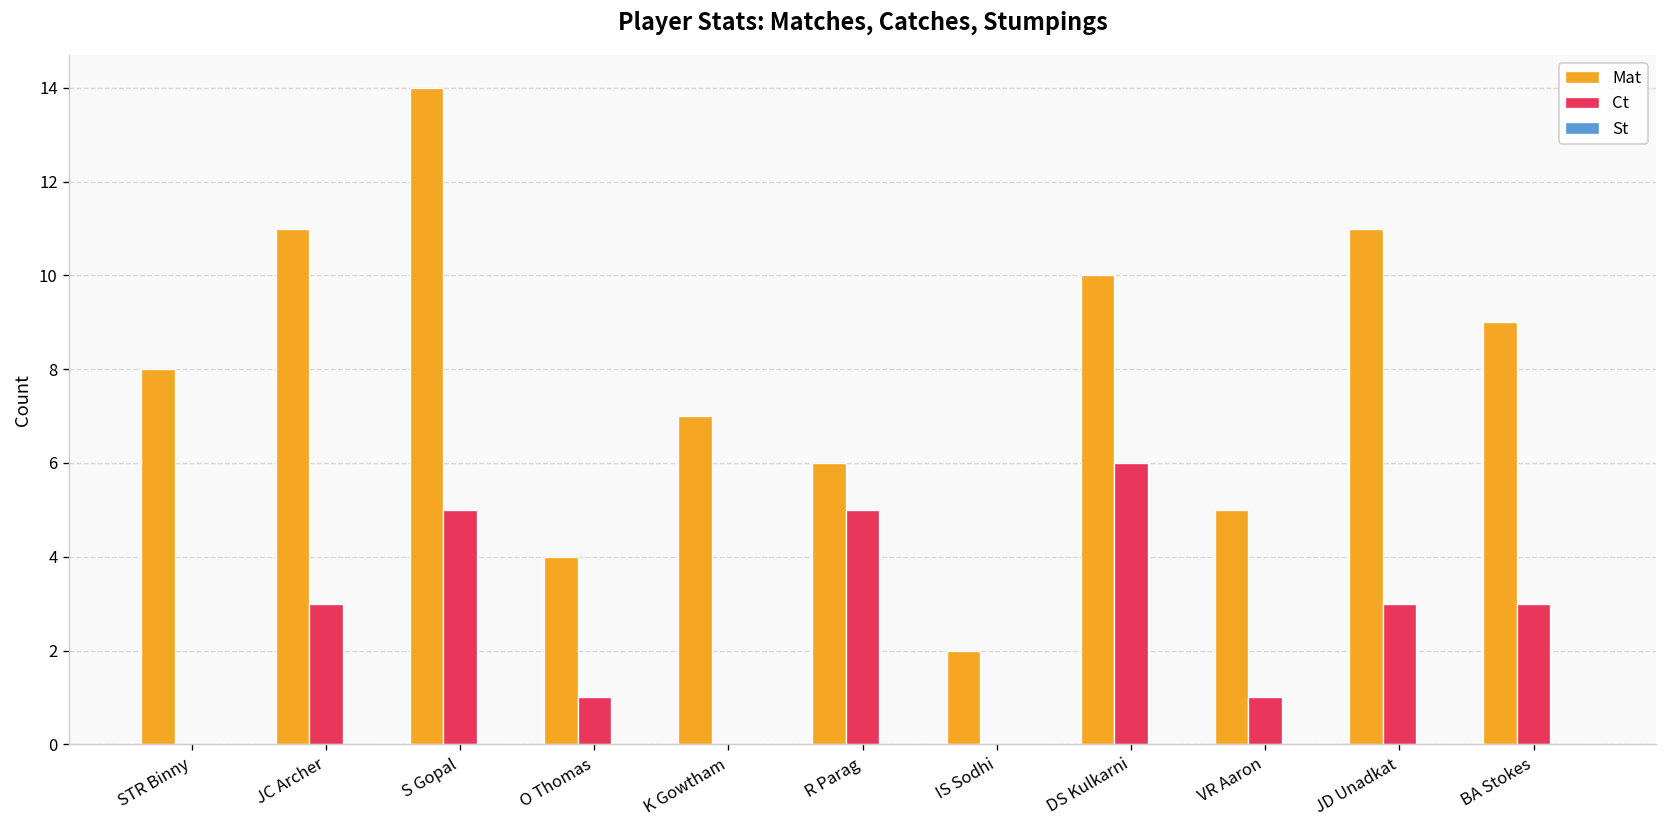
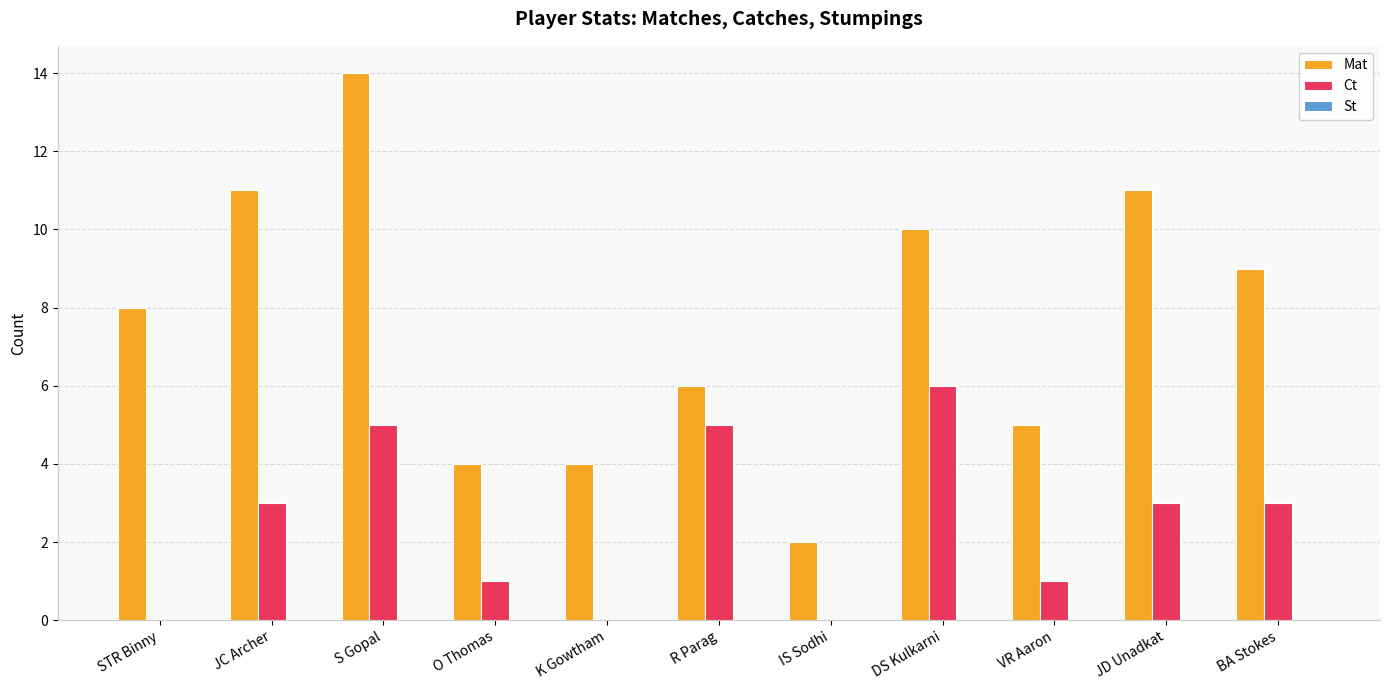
  {
    "Mat": {
      "STR Binny": 8,
      "JC Archer": 11,
      "S Gopal": 14,
      "O Thomas": 4,
-     "K Gowtham": 7,
+     "K Gowtham": 4,
      "R Parag": 6,
      "IS Sodhi": 2,
      "DS Kulkarni": 10,
      "VR Aaron": 5,
      "JD Unadkat": 11,
      "BA Stokes": 9
    },
    "Ct": {
      "STR Binny": 0,
      "JC Archer": 3,
      "S Gopal": 5,
      "O Thomas": 1,
      "K Gowtham": 0,
      "R Parag": 5,
      "IS Sodhi": 0,
      "DS Kulkarni": 6,
      "VR Aaron": 1,
      "JD Unadkat": 3,
      "BA Stokes": 3
    },
    "St": {
      "STR Binny": 0,
      "JC Archer": 0,
      "S Gopal": 0,
      "O Thomas": 0,
      "K Gowtham": 0,
      "R Parag": 0,
      "IS Sodhi": 0,
      "DS Kulkarni": 0,
      "VR Aaron": 0,
      "JD Unadkat": 0,
      "BA Stokes": 0
    }
  }
